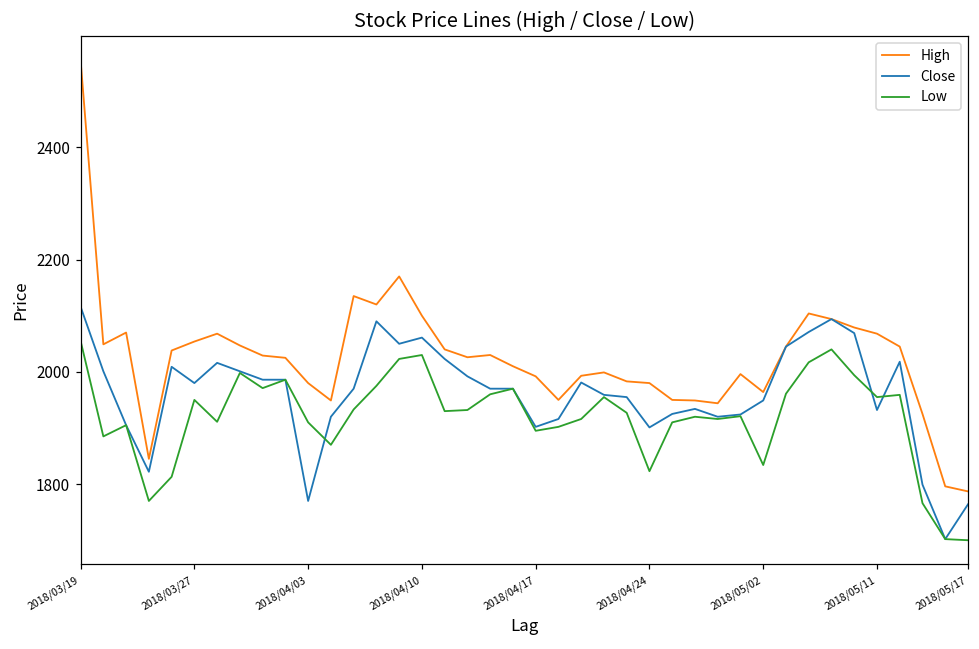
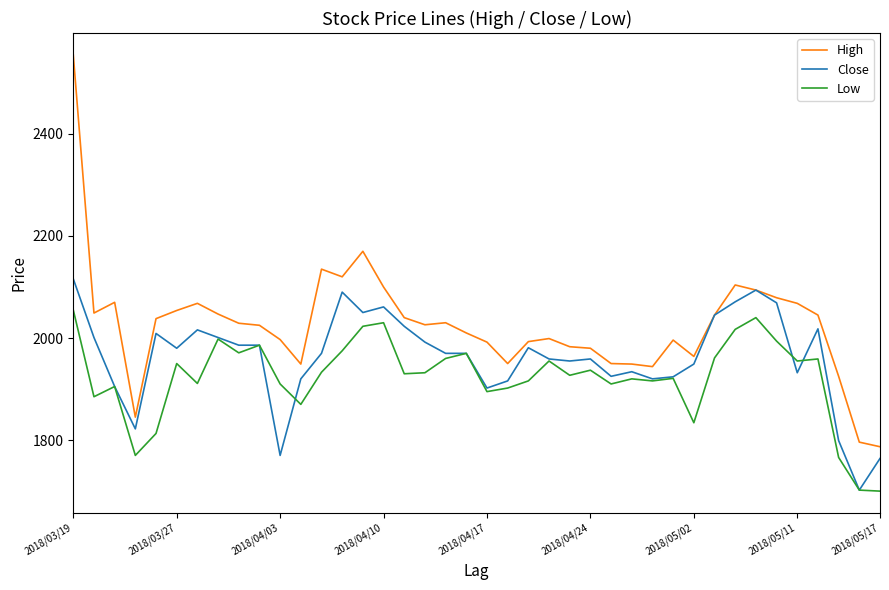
  {
    "High": {
      "2018/03/19": 2560,
      "2018/03/27": 2050,
-     "2018/04/03": 1980,
+     "2018/04/03": 2000,
      "2018/04/10": 2100,
      "2018/04/17": 1990,
      "2018/04/24": 1980,
      "2018/05/02": 1960,
      "2018/05/11": 2070,
      "2018/05/17": 1790
    },
    "Close": {
      "2018/03/19": 2120,
      "2018/03/27": 1980,
      "2018/04/03": 1770,
      "2018/04/10": 2060,
      "2018/04/17": 1900,
-     "2018/04/24": 1900,
+     "2018/04/24": 1960,
      "2018/05/02": 1950,
      "2018/05/11": 1930,
      "2018/05/17": 1760
    },
    "Low": {
      "2018/03/19": 2060,
      "2018/03/27": 1950,
      "2018/04/03": 1910,
      "2018/04/10": 2030,
      "2018/04/17": 1900,
-     "2018/04/24": 1820,
+     "2018/04/24": 1940,
      "2018/05/02": 1830,
      "2018/05/11": 1960,
      "2018/05/17": 1700
    }
  }
